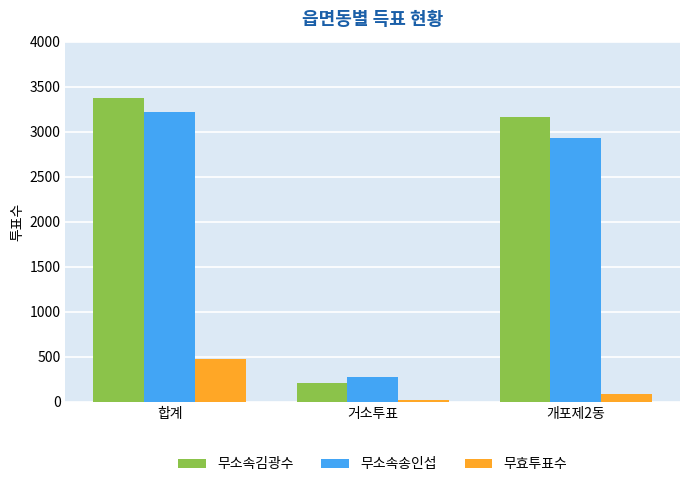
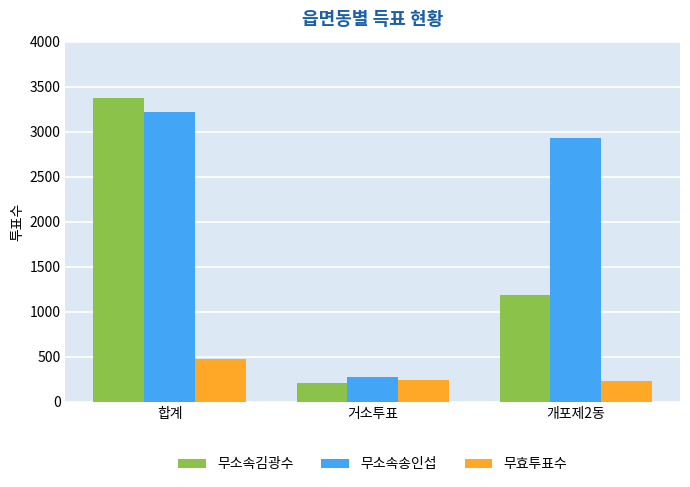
  {
    "무소속김광수": {
      "합계": 3400,
      "거소투표": 200,
-     "개포제2동": 3200
+     "개포제2동": 1200
    },
    "무소속송인섭": {
      "합계": 3200,
      "거소투표": 300,
      "개포제2동": 2900
    },
    "무효투표수": {
      "합계": 500,
-     "거소투표": 0,
-     "개포제2동": 100
+     "거소투표": 200,
+     "개포제2동": 200
    }
  }
